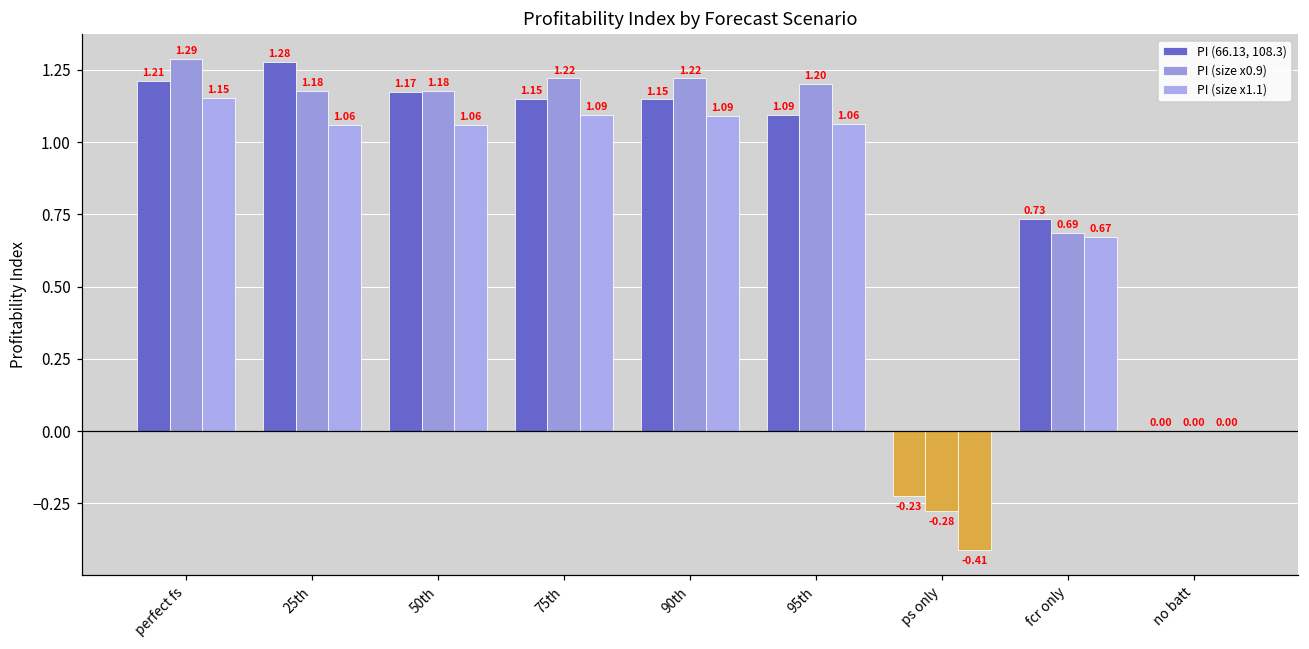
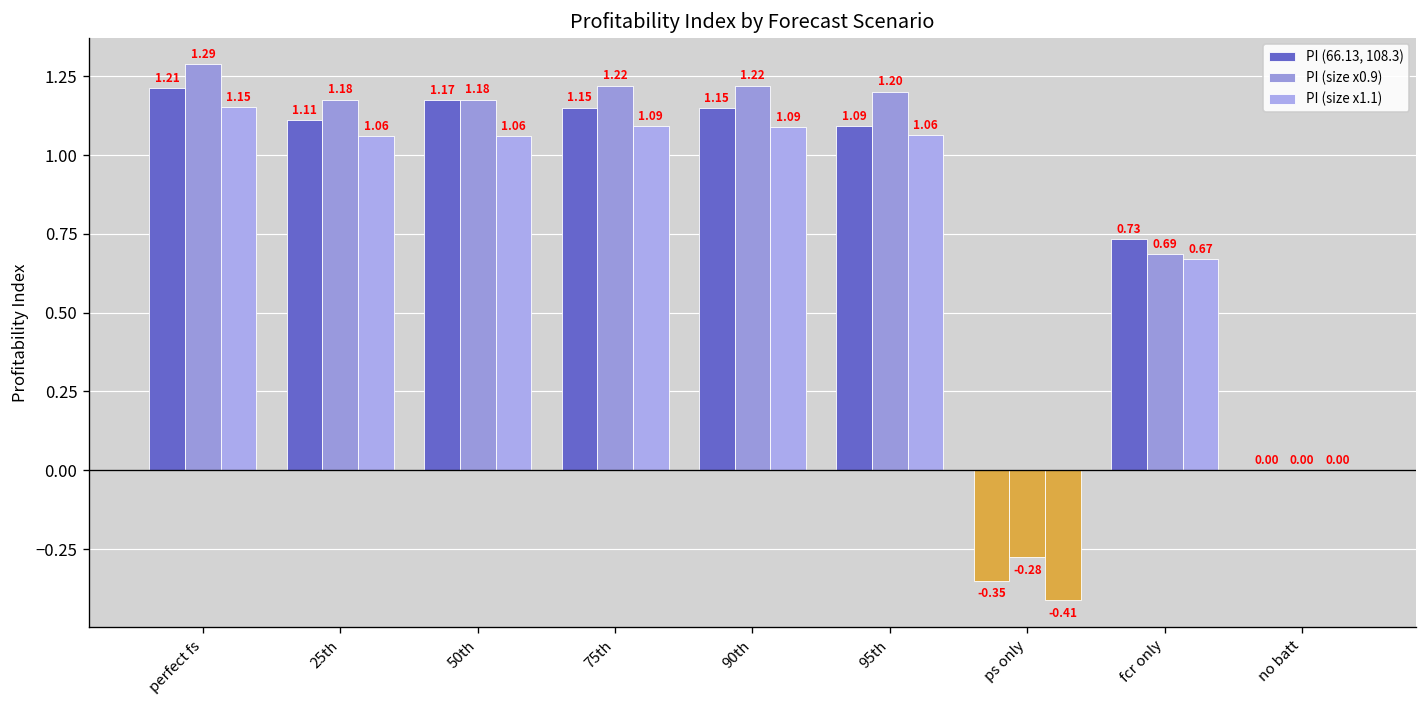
  {
    "PI (66.13, 108.3)": {
      "perfect fs": 1.21,
-     "25th": 1.28,
+     "25th": 1.11,
      "50th": 1.17,
      "75th": 1.15,
      "90th": 1.15,
      "95th": 1.09,
-     "ps only": -0.23,
+     "ps only": -0.35,
      "fcr only": 0.73,
      "no batt": 0.00
    }
  }
